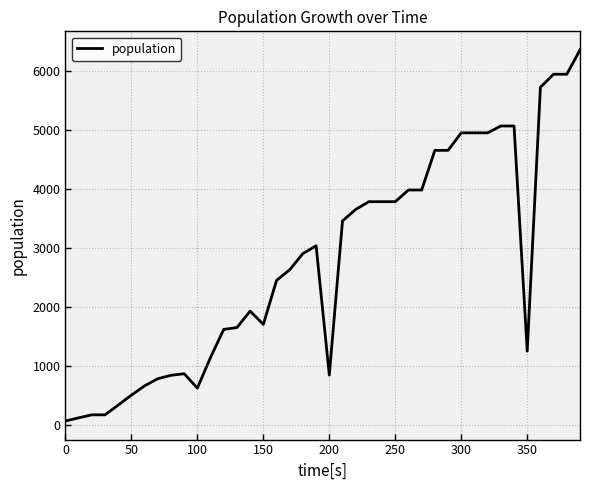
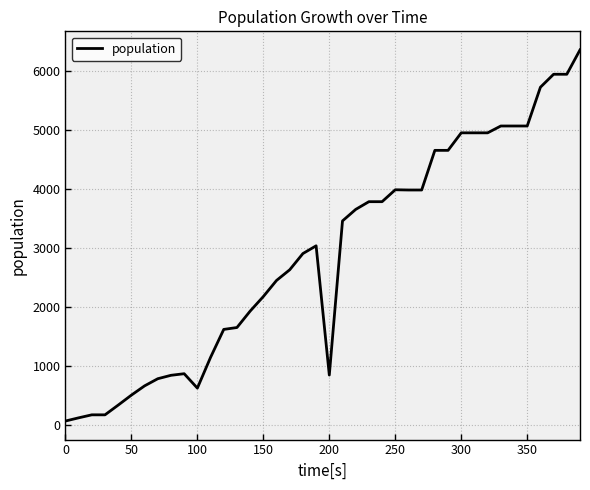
  {
    "0": 100,
    "50": 500,
    "100": 600,
-   "150": 1700,
+   "150": 2200,
    "200": 800,
-   "250": 3800,
+   "250": 4000,
    "300": 4900,
-   "350": 1200
+   "350": 5100
  }
